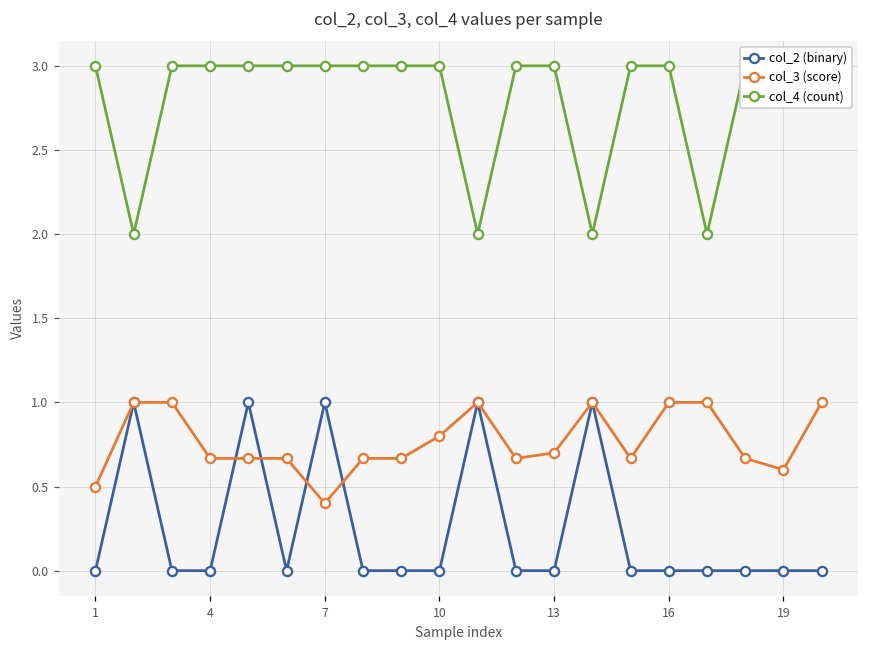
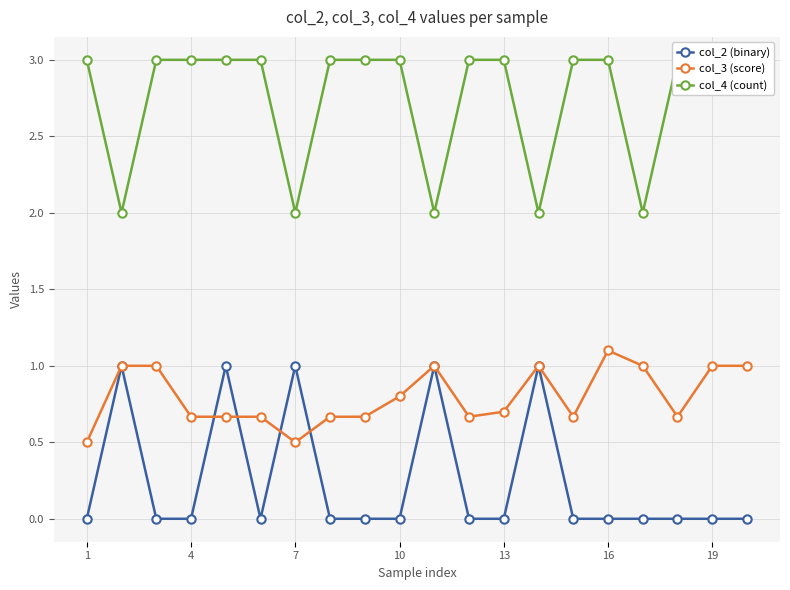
  {
    "col_2 (binary)": {
      "1": 0.0,
      "4": 0.0,
      "7": 1.0,
      "10": 0.0,
      "13": 0.0,
      "16": 0.0,
      "19": 0.0
    },
    "col_3 (score)": {
      "1": 0.5,
      "4": 0.67,
-     "7": 0.4,
+     "7": 0.5,
      "10": 0.8,
      "13": 0.7,
-     "16": 1.0,
-     "19": 0.6
+     "16": 1.1,
+     "19": 1.0
    },
    "col_4 (count)": {
      "1": 3,
      "4": 3,
-     "7": 3,
+     "7": 2,
      "10": 3,
      "13": 3,
      "16": 3
    }
  }
